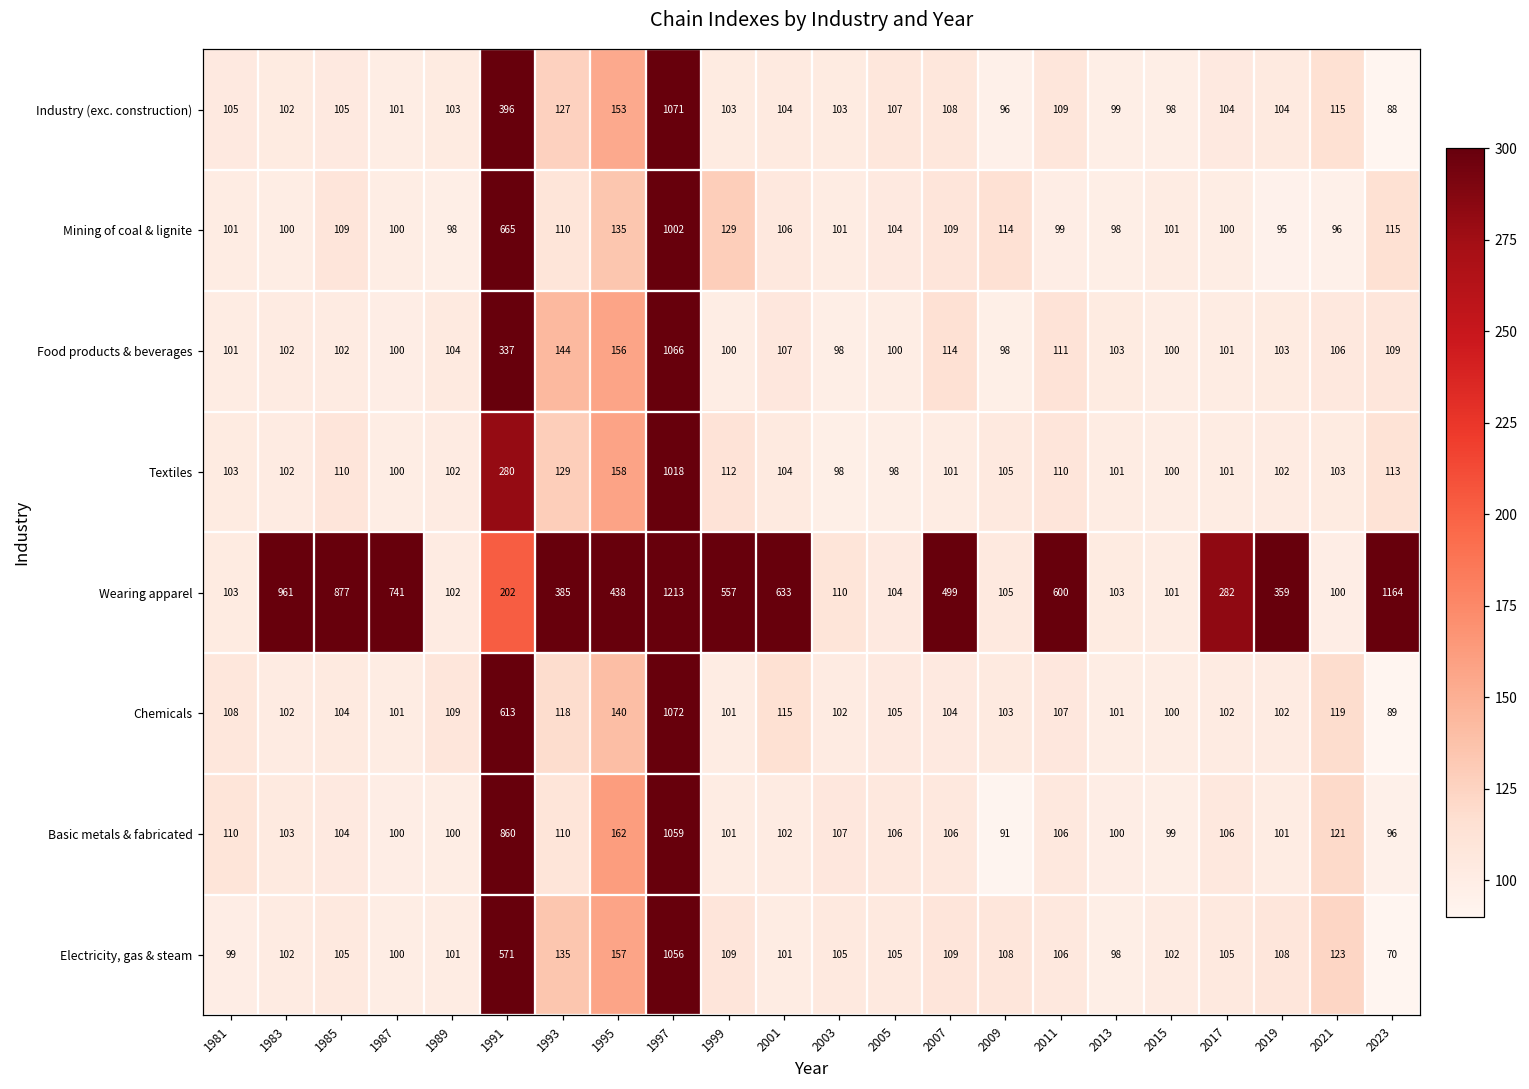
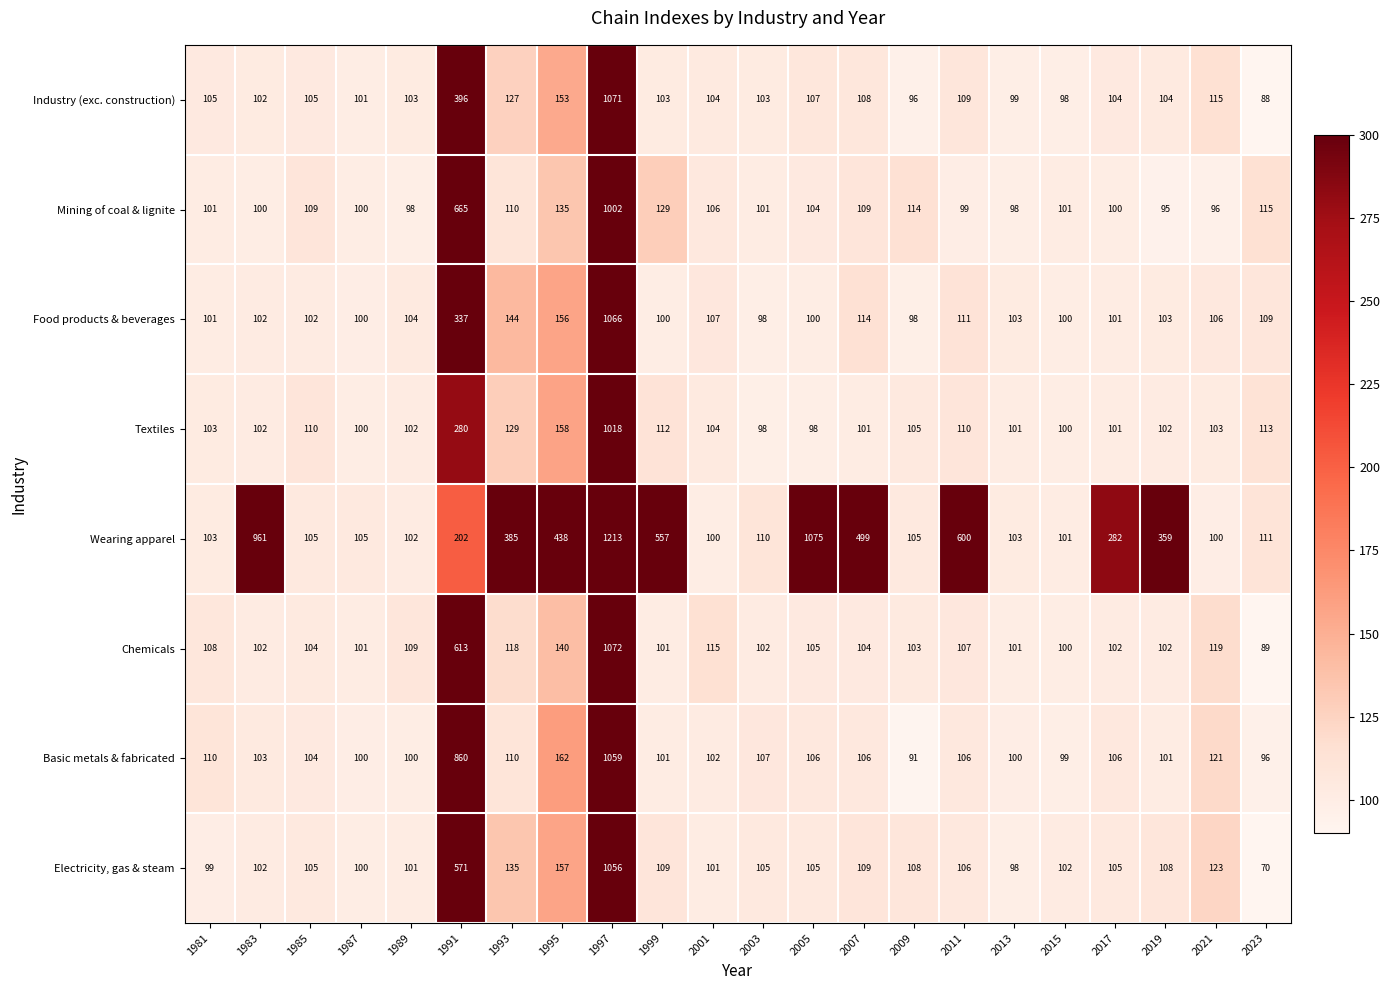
  {
    "Industry (exc. construction)": {
      "1981": 105,
      "1983": 102,
      "1985": 105,
      "1987": 101,
      "1989": 103,
      "1991": 396,
      "1993": 127,
      "1995": 153,
      "1997": 1071,
      "1999": 103,
      "2001": 104,
      "2003": 103,
      "2005": 107,
      "2007": 108,
      "2009": 96,
      "2011": 109,
      "2013": 99,
      "2015": 98,
      "2017": 104,
      "2019": 104,
      "2021": 115,
      "2023": 88
    },
    "Mining of coal & lignite": {
      "1981": 101,
      "1983": 100,
      "1985": 109,
      "1987": 100,
      "1989": 98,
      "1991": 665,
      "1993": 110,
      "1995": 135,
      "1997": 1002,
      "1999": 129,
      "2001": 106,
      "2003": 101,
      "2005": 104,
      "2007": 109,
      "2009": 114,
      "2011": 99,
      "2013": 98,
      "2015": 101,
      "2017": 100,
      "2019": 95,
      "2021": 96,
      "2023": 115
    },
    "Food products & beverages": {
      "1981": 101,
      "1983": 102,
      "1985": 102,
      "1987": 100,
      "1989": 104,
      "1991": 337,
      "1993": 144,
      "1995": 156,
      "1997": 1066,
      "1999": 100,
      "2001": 107,
      "2003": 98,
      "2005": 100,
      "2007": 114,
      "2009": 98,
      "2011": 111,
      "2013": 103,
      "2015": 100,
      "2017": 101,
      "2019": 103,
      "2021": 106,
      "2023": 109
    },
    "Textiles": {
      "1981": 103,
      "1983": 102,
      "1985": 110,
      "1987": 100,
      "1989": 102,
      "1991": 280,
      "1993": 129,
      "1995": 158,
      "1997": 1018,
      "1999": 112,
      "2001": 104,
      "2003": 98,
      "2005": 98,
      "2007": 101,
      "2009": 105,
      "2011": 110,
      "2013": 101,
      "2015": 100,
      "2017": 101,
      "2019": 102,
      "2021": 103,
      "2023": 113
    },
    "Wearing apparel": {
      "1981": 103,
      "1983": 961,
-     "1985": 877,
-     "1987": 741,
+     "1985": 105,
+     "1987": 105,
      "1989": 102,
      "1991": 202,
      "1993": 385,
      "1995": 438,
      "1997": 1213,
      "1999": 557,
-     "2001": 633,
+     "2001": 100,
      "2003": 110,
-     "2005": 104,
+     "2005": 1075,
      "2007": 499,
      "2009": 105,
      "2011": 600,
      "2013": 103,
      "2015": 101,
      "2017": 282,
      "2019": 359,
      "2021": 100,
-     "2023": 1164
+     "2023": 111
    },
    "Chemicals": {
      "1981": 108,
      "1983": 102,
      "1985": 104,
      "1987": 101,
      "1989": 109,
      "1991": 613,
      "1993": 118,
      "1995": 140,
      "1997": 1072,
      "1999": 101,
      "2001": 115,
      "2003": 102,
      "2005": 105,
      "2007": 104,
      "2009": 103,
      "2011": 107,
      "2013": 101,
      "2015": 100,
      "2017": 102,
      "2019": 102,
      "2021": 119,
      "2023": 89
    },
    "Basic metals & fabricated": {
      "1981": 110,
      "1983": 103,
      "1985": 104,
      "1987": 100,
      "1989": 100,
      "1991": 860,
      "1993": 110,
      "1995": 162,
      "1997": 1059,
      "1999": 101,
      "2001": 102,
      "2003": 107,
      "2005": 106,
      "2007": 106,
      "2009": 91,
      "2011": 106,
      "2013": 100,
      "2015": 99,
      "2017": 106,
      "2019": 101,
      "2021": 121,
      "2023": 96
    },
    "Electricity, gas & steam": {
      "1981": 99,
      "1983": 102,
      "1985": 105,
      "1987": 100,
      "1989": 101,
      "1991": 571,
      "1993": 135,
      "1995": 157,
      "1997": 1056,
      "1999": 109,
      "2001": 101,
      "2003": 105,
      "2005": 105,
      "2007": 109,
      "2009": 108,
      "2011": 106,
      "2013": 98,
      "2015": 102,
      "2017": 105,
      "2019": 108,
      "2021": 123,
      "2023": 70
    }
  }
